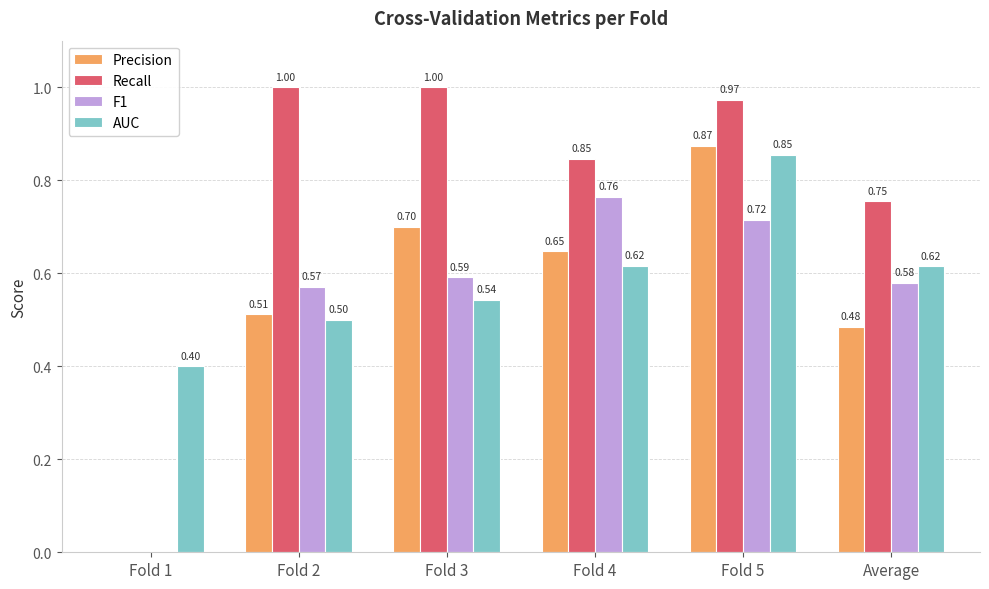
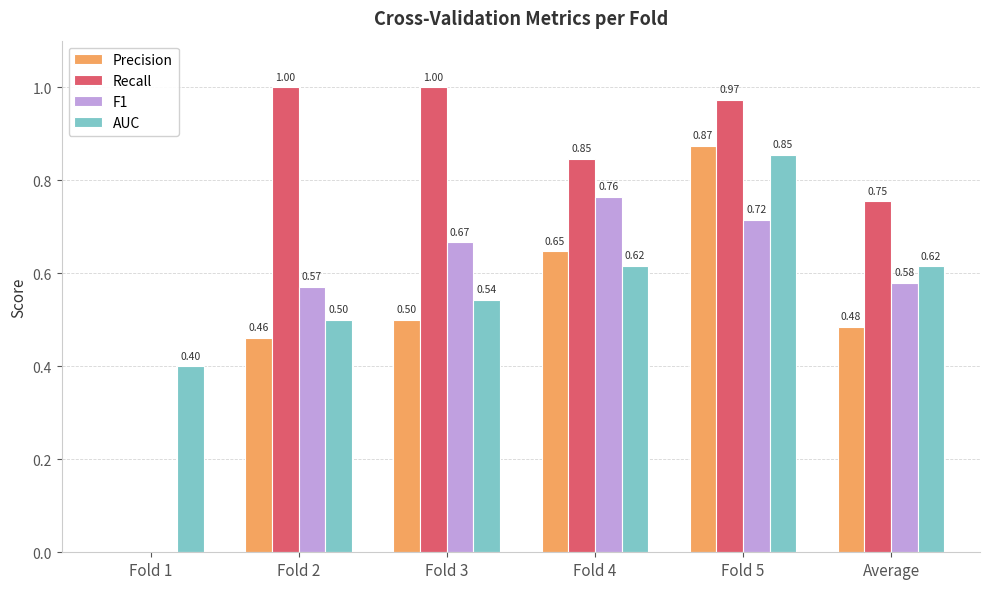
  {
    "Precision": {
-     "Fold 2": 0.51,
-     "Fold 3": 0.70,
+     "Fold 2": 0.46,
+     "Fold 3": 0.50,
      "Fold 4": 0.65,
      "Fold 5": 0.87,
      "Average": 0.48
    },
    "Recall": {
      "Fold 2": 1.00,
      "Fold 3": 1.00,
      "Fold 4": 0.85,
      "Fold 5": 0.97,
      "Average": 0.75
    },
    "F1": {
      "Fold 2": 0.57,
-     "Fold 3": 0.59,
+     "Fold 3": 0.67,
      "Fold 4": 0.76,
      "Fold 5": 0.72,
      "Average": 0.58
    },
    "AUC": {
      "Fold 1": 0.40,
      "Fold 2": 0.50,
      "Fold 3": 0.54,
      "Fold 4": 0.62,
      "Fold 5": 0.85,
      "Average": 0.62
    }
  }
